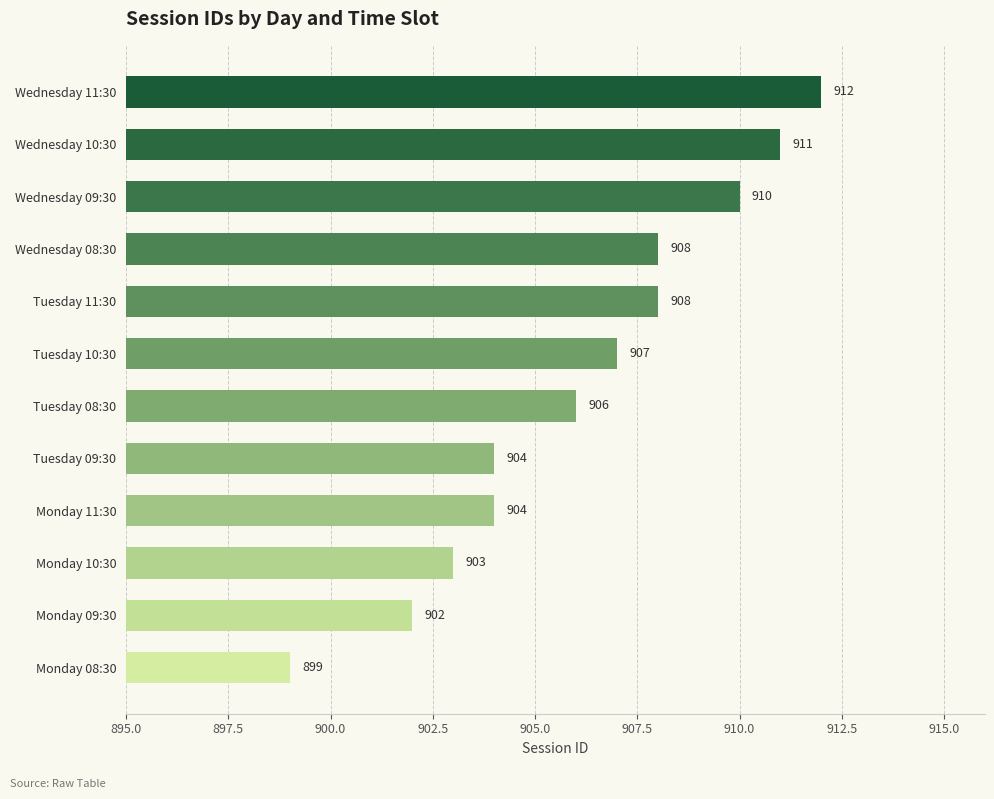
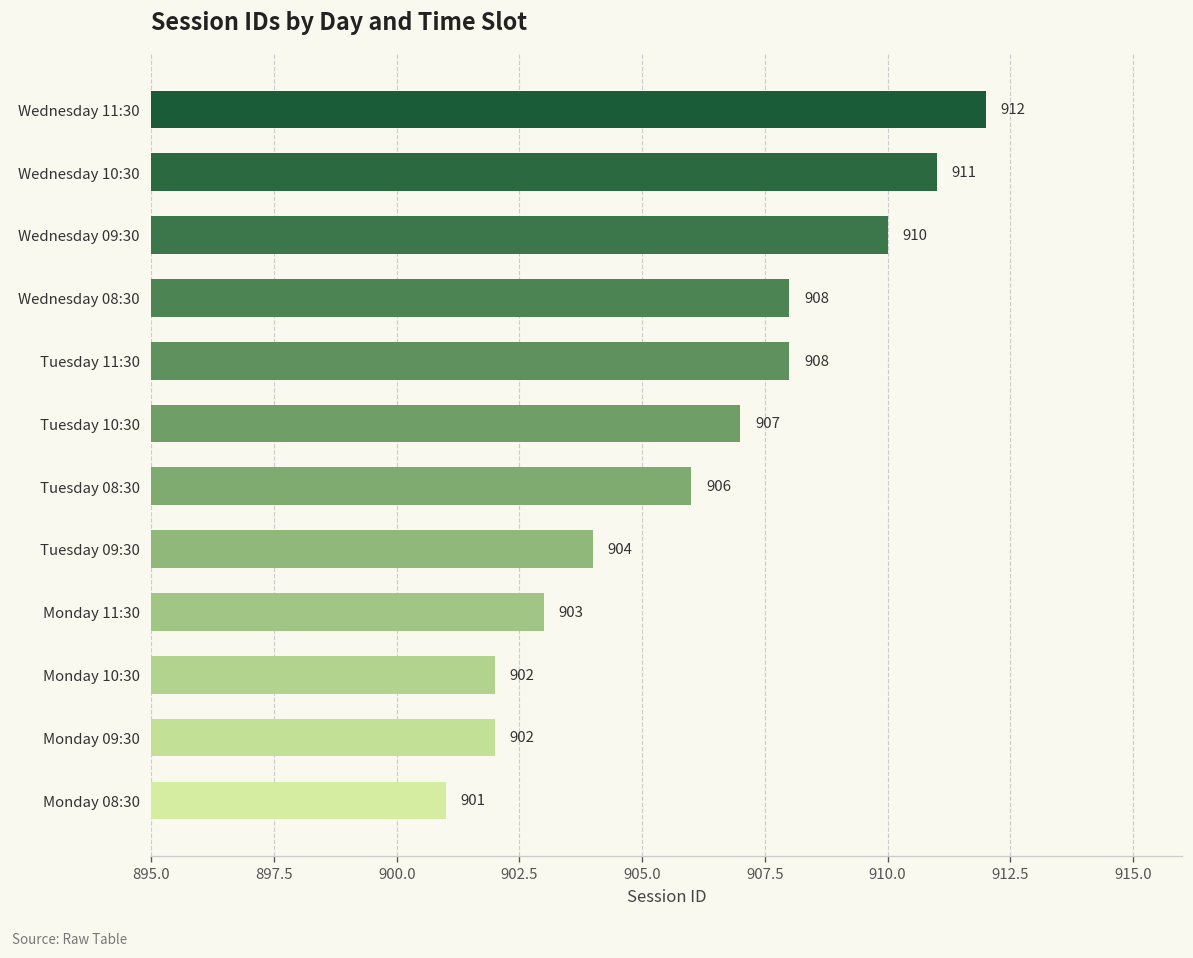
  {
    "Wednesday 11:30": 912,
    "Wednesday 10:30": 911,
    "Wednesday 09:30": 910,
    "Wednesday 08:30": 908,
    "Tuesday 11:30": 908,
    "Tuesday 10:30": 907,
    "Tuesday 08:30": 906,
    "Tuesday 09:30": 904,
-   "Monday 11:30": 904,
-   "Monday 10:30": 903,
+   "Monday 11:30": 903,
+   "Monday 10:30": 902,
    "Monday 09:30": 902,
-   "Monday 08:30": 899
+   "Monday 08:30": 901
  }
